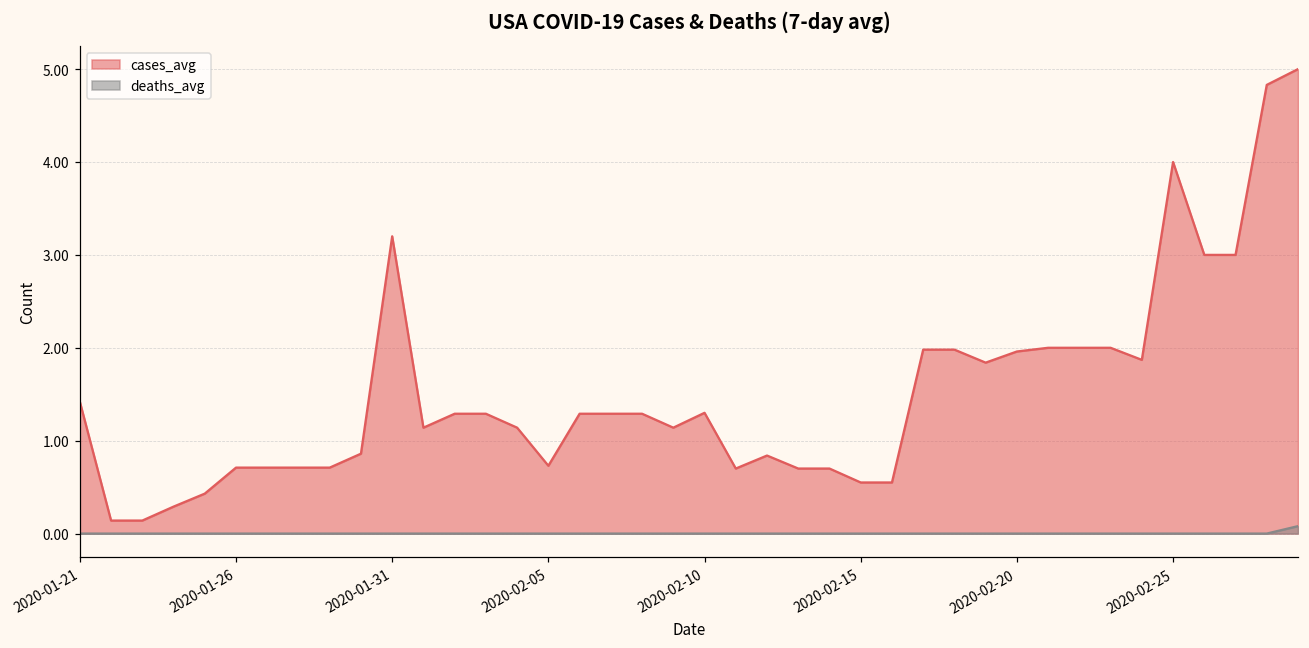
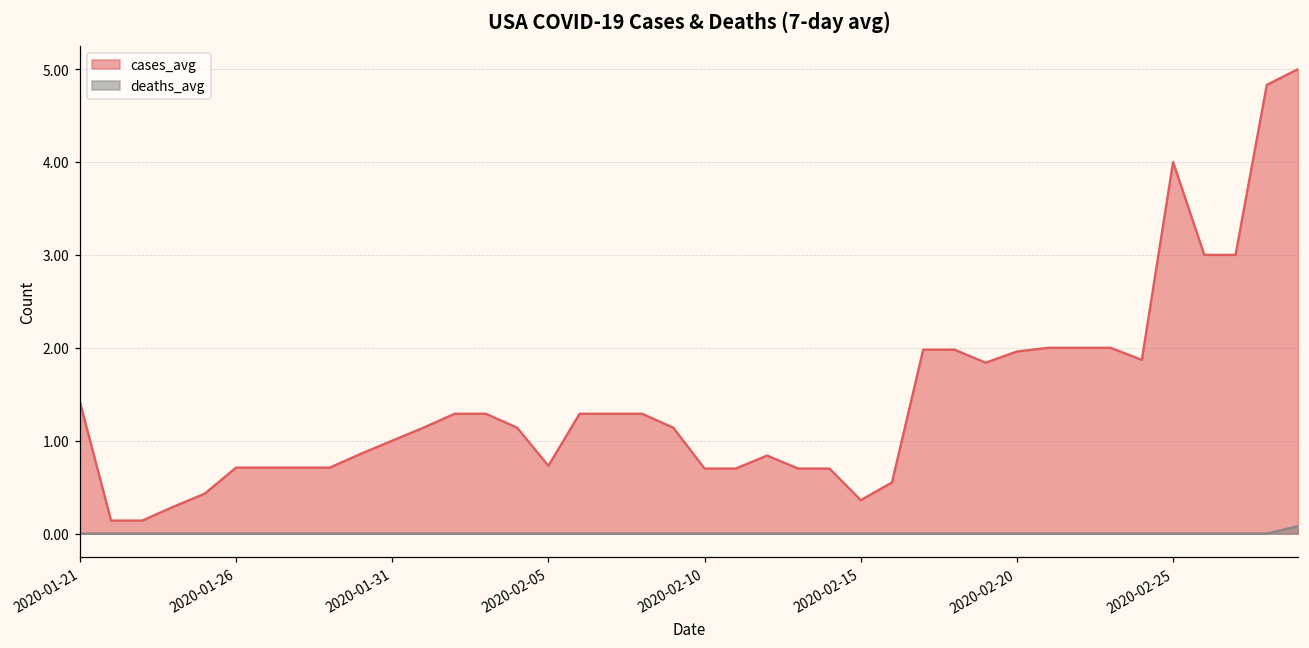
  {
    "cases_avg": {
      "2020-01-21": 1.4,
      "2020-01-26": 0.7,
-     "2020-01-31": 3.2,
+     "2020-01-31": 1.0,
      "2020-02-05": 0.7,
-     "2020-02-10": 1.3,
-     "2020-02-15": 0.6,
+     "2020-02-10": 0.7,
+     "2020-02-15": 0.4,
      "2020-02-20": 2.0,
      "2020-02-25": 4.0
    },
    "deaths_avg": {
      "2020-01-21": 0.0,
      "2020-01-26": 0.0,
      "2020-01-31": 0.0,
      "2020-02-05": 0.0,
      "2020-02-10": 0.0,
      "2020-02-15": 0.0,
      "2020-02-20": 0.0,
      "2020-02-25": 0.0
    }
  }
